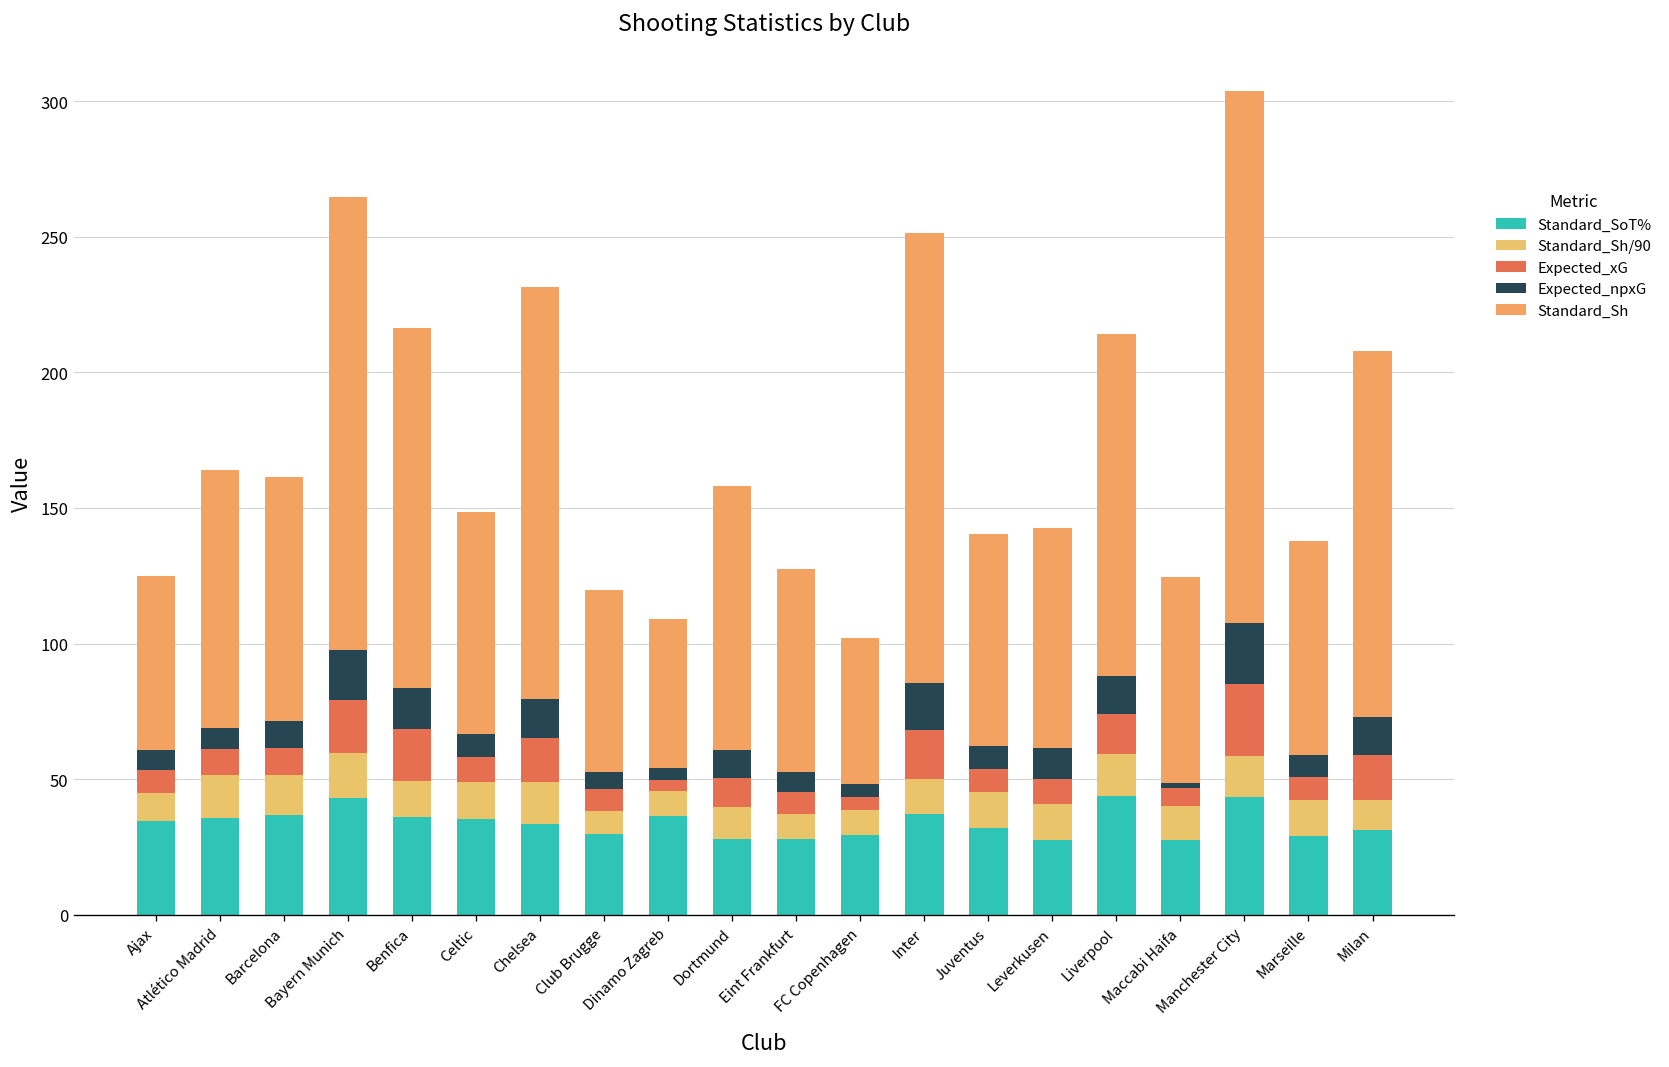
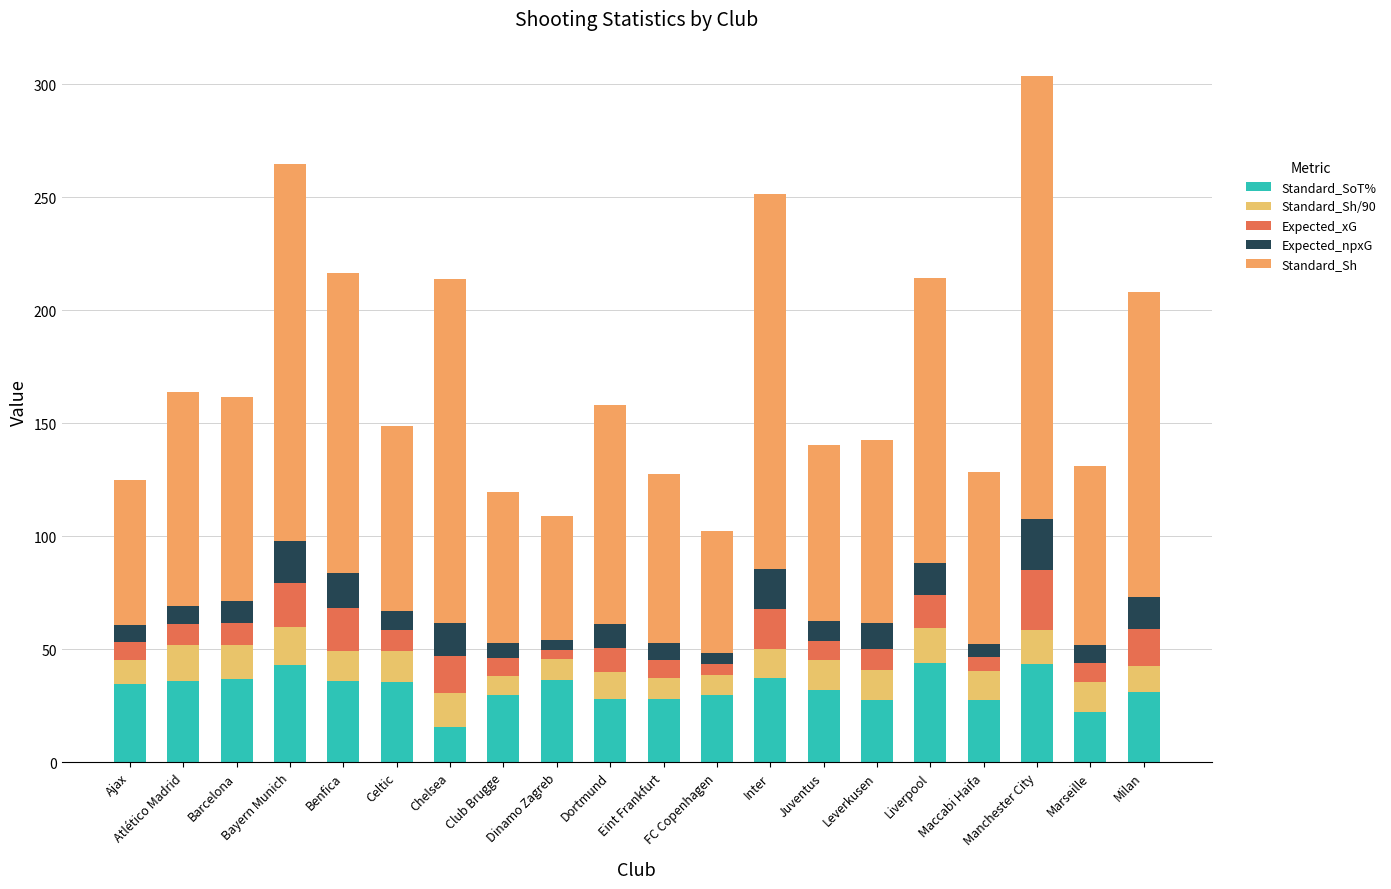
  {
    "Standard_SoT%": {
      "Ajax": 34,
      "Atlético Madrid": 36,
      "Barcelona": 37,
      "Bayern Munich": 43,
      "Benfica": 36,
      "Celtic": 35,
-     "Chelsea": 34,
+     "Chelsea": 16,
      "Club Brugge": 30,
      "Dinamo Zagreb": 36,
      "Dortmund": 28,
      "Eint Frankfurt": 28,
      "FC Copenhagen": 30,
      "Inter": 37,
      "Juventus": 32,
      "Leverkusen": 27,
      "Liverpool": 44,
      "Maccabi Haifa": 28,
      "Manchester City": 43,
-     "Marseille": 29,
+     "Marseille": 22,
      "Milan": 31
    },
    "Expected_npxG": {
      "Ajax": 8,
      "Atlético Madrid": 8,
      "Barcelona": 10,
      "Bayern Munich": 19,
      "Benfica": 15,
      "Celtic": 8,
      "Chelsea": 15,
      "Club Brugge": 6,
      "Dinamo Zagreb": 4,
      "Dortmund": 11,
      "Eint Frankfurt": 7,
      "FC Copenhagen": 5,
      "Inter": 18,
      "Juventus": 9,
      "Leverkusen": 12,
      "Liverpool": 14,
-     "Maccabi Haifa": 2,
+     "Maccabi Haifa": 6,
      "Manchester City": 23,
      "Marseille": 8,
      "Milan": 14
    }
  }
